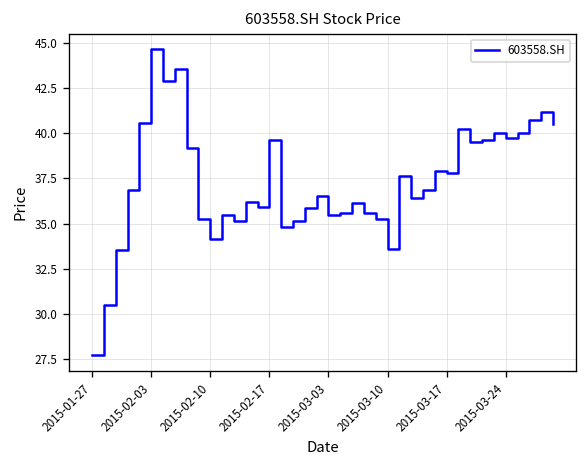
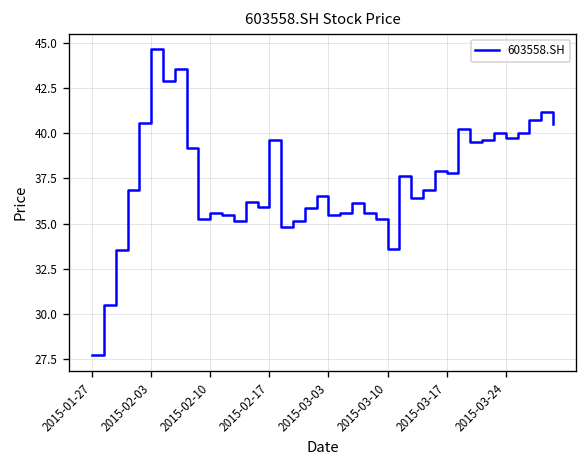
  {
    "2015-01-27": 27.7,
    "2015-02-03": 44.6,
-   "2015-02-10": 34.2,
+   "2015-02-10": 35.6,
    "2015-02-17": 39.6,
    "2015-03-03": 35.5,
    "2015-03-10": 33.6,
    "2015-03-17": 37.8,
    "2015-03-24": 39.7
  }
